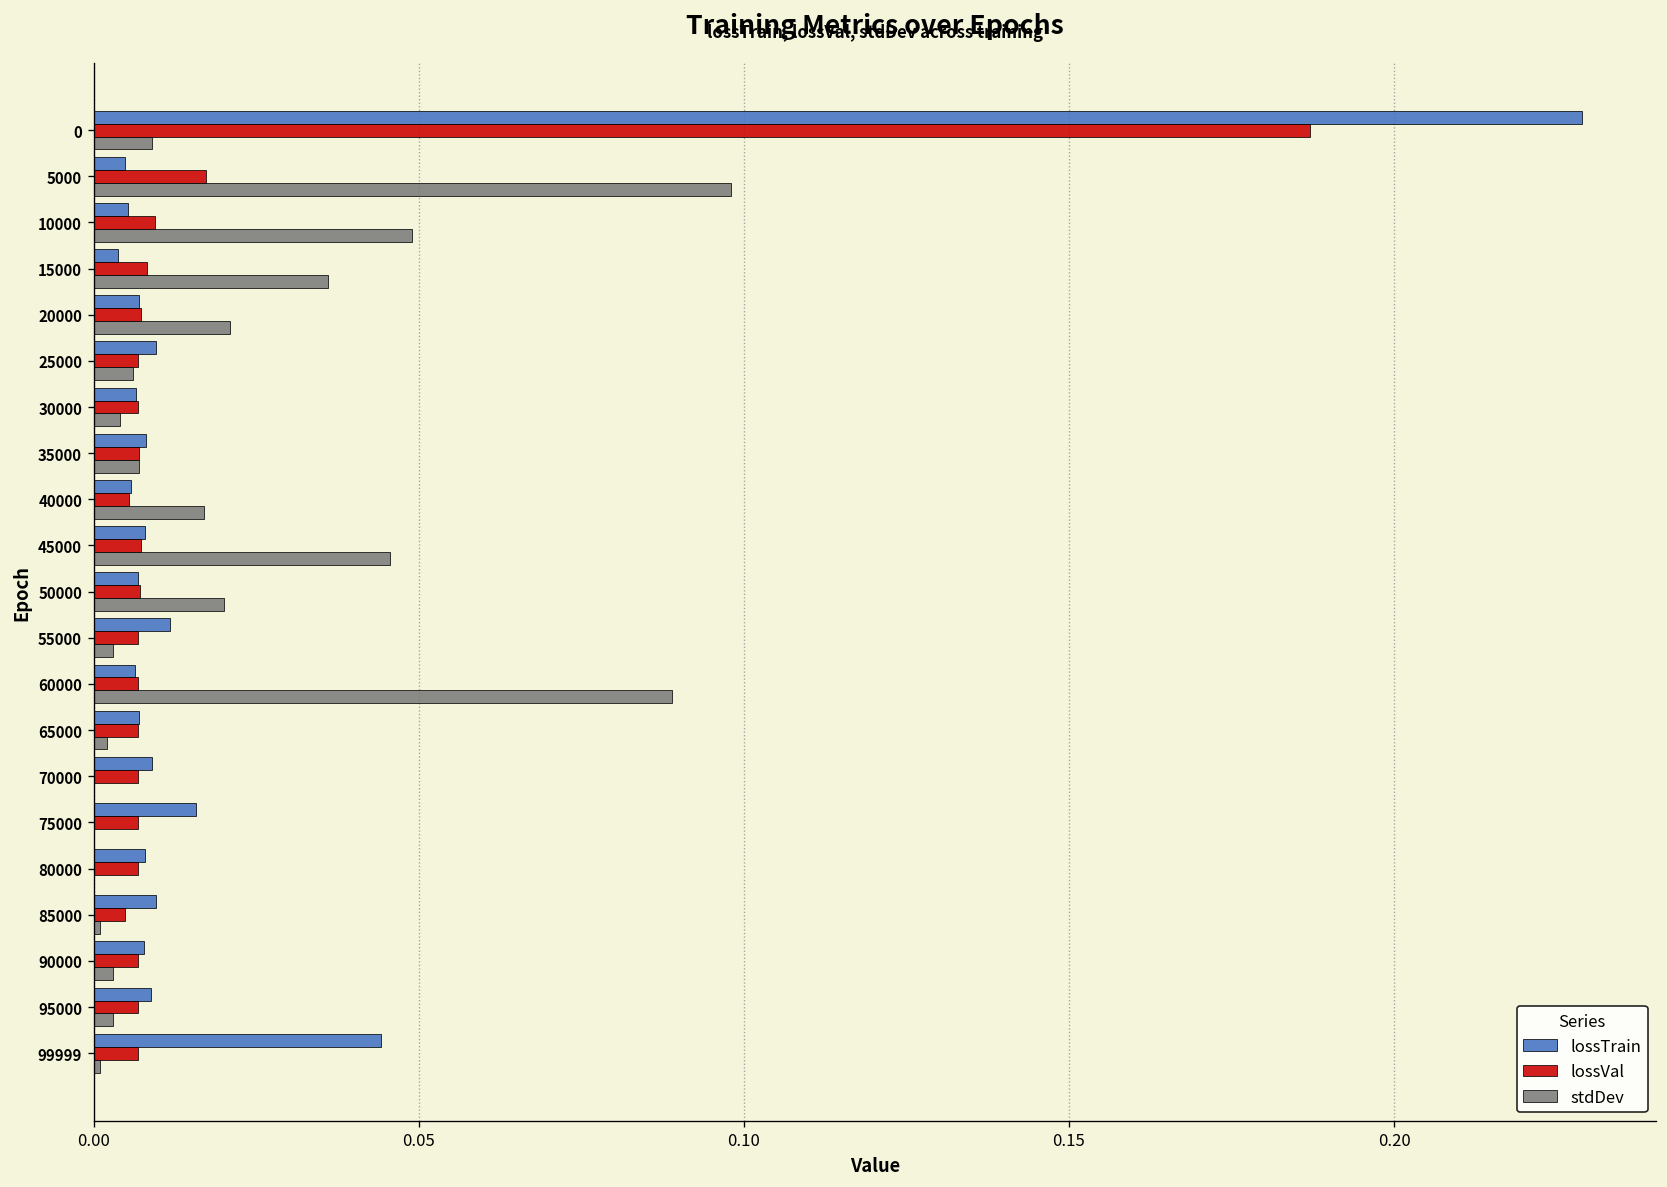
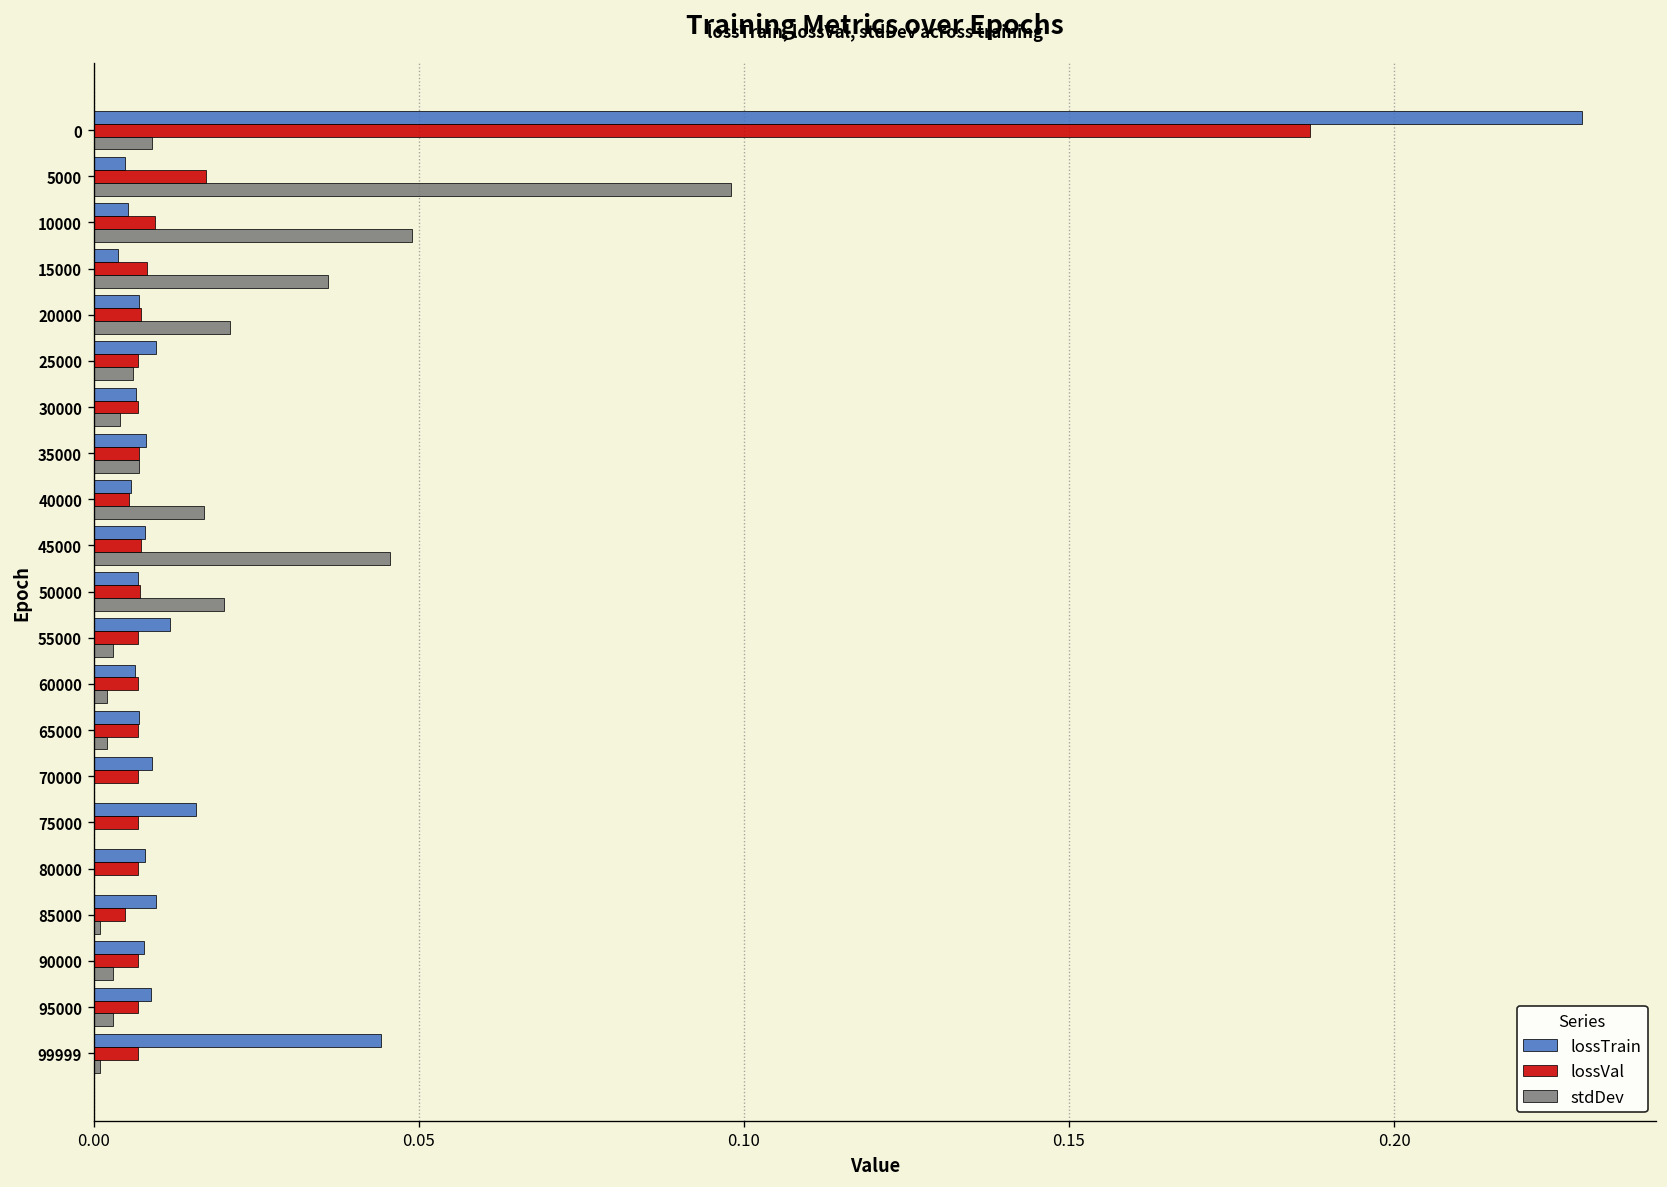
  {
    "lossTrain": {
      "0": 0.229,
      "5000": 0.005,
      "10000": 0.005,
      "15000": 0.004,
      "20000": 0.007,
      "25000": 0.010,
      "30000": 0.007,
      "35000": 0.008,
      "40000": 0.006,
      "45000": 0.008,
      "50000": 0.007,
      "55000": 0.012,
      "60000": 0.006,
      "65000": 0.007,
      "70000": 0.009,
      "75000": 0.016,
      "80000": 0.008,
      "85000": 0.010,
      "90000": 0.008,
      "95000": 0.009,
      "99999": 0.044
    },
    "lossVal": {
      "0": 0.187,
      "5000": 0.017,
      "10000": 0.009,
      "15000": 0.008,
      "20000": 0.007,
      "25000": 0.007,
      "30000": 0.007,
      "35000": 0.007,
      "40000": 0.005,
      "45000": 0.007,
      "50000": 0.007,
      "55000": 0.007,
      "60000": 0.007,
      "65000": 0.007,
      "70000": 0.007,
      "75000": 0.007,
      "80000": 0.007,
      "85000": 0.005,
      "90000": 0.007,
      "95000": 0.007,
      "99999": 0.007
    },
    "stdDev": {
      "0": 0.009,
      "5000": 0.098,
      "10000": 0.049,
      "15000": 0.036,
      "20000": 0.021,
      "25000": 0.006,
      "30000": 0.004,
      "35000": 0.007,
      "40000": 0.017,
      "45000": 0.046,
      "50000": 0.020,
      "55000": 0.003,
-     "60000": 0.089,
+     "60000": 0.002,
      "65000": 0.002,
      "70000": 0.000,
      "75000": 0.000,
      "80000": 0.000,
      "85000": 0.001,
      "90000": 0.003,
      "95000": 0.003,
      "99999": 0.001
    }
  }
